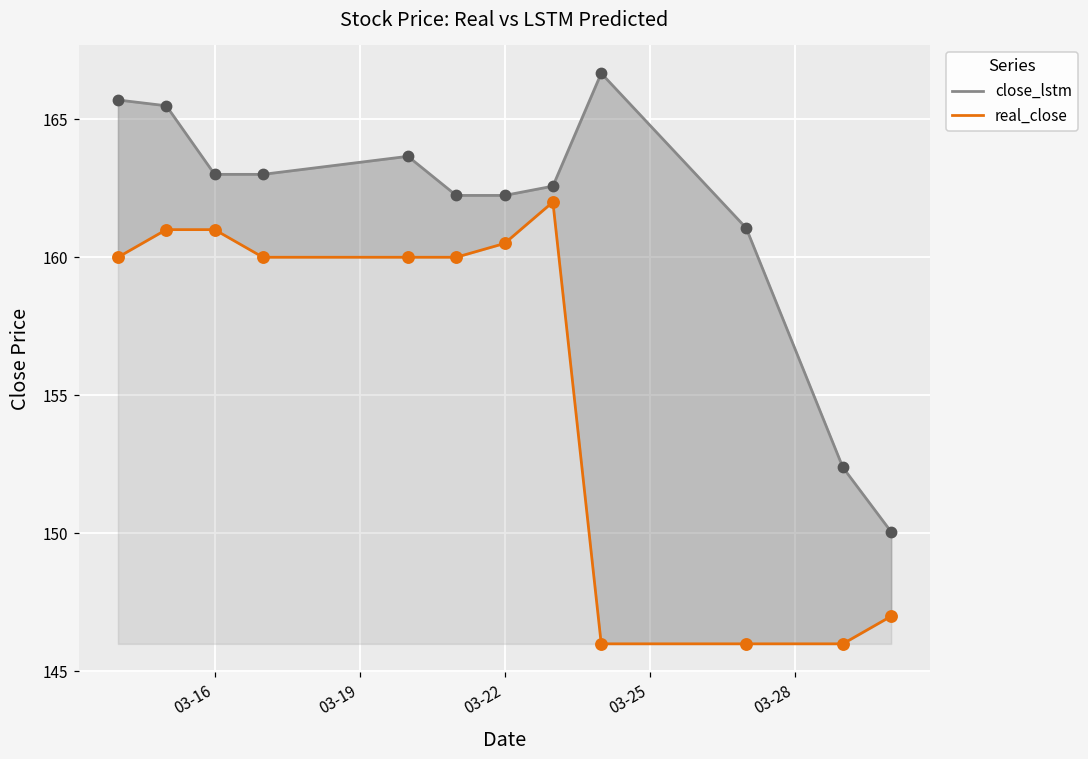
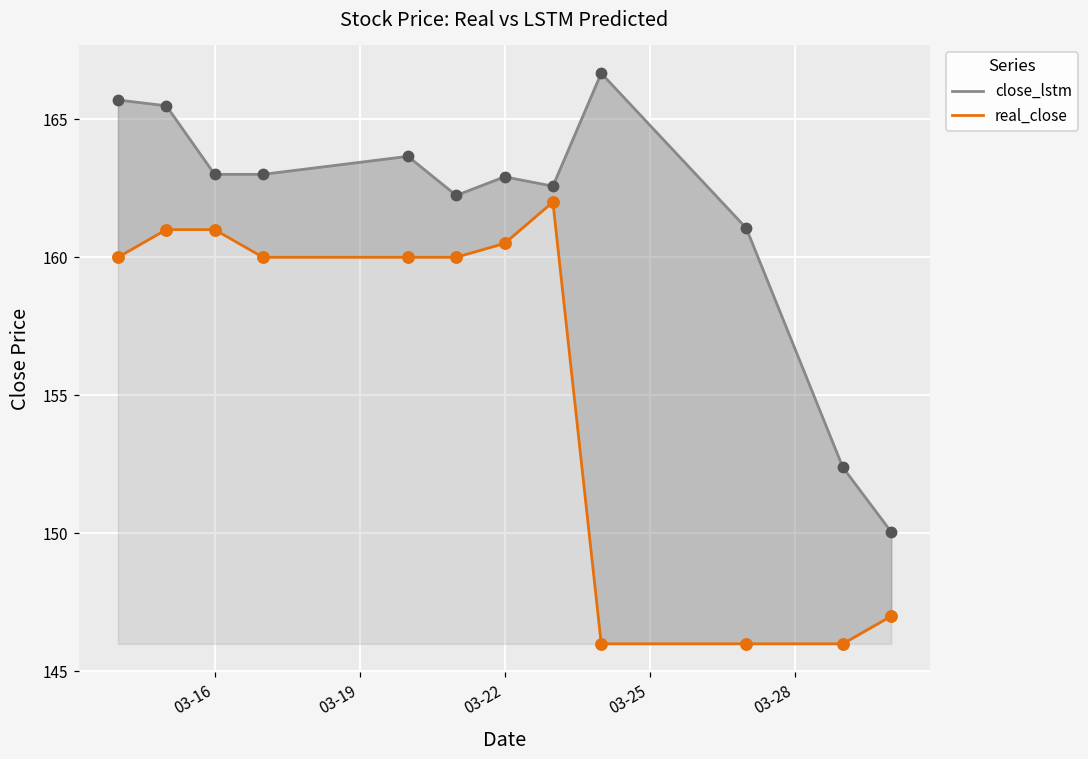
  {
    "close_lstm": {
      "03-16": 163.0,
-     "03-22": 162.2
+     "03-22": 162.9
    },
    "real_close": {
      "03-16": 161.0,
      "03-22": 160.5
    }
  }
